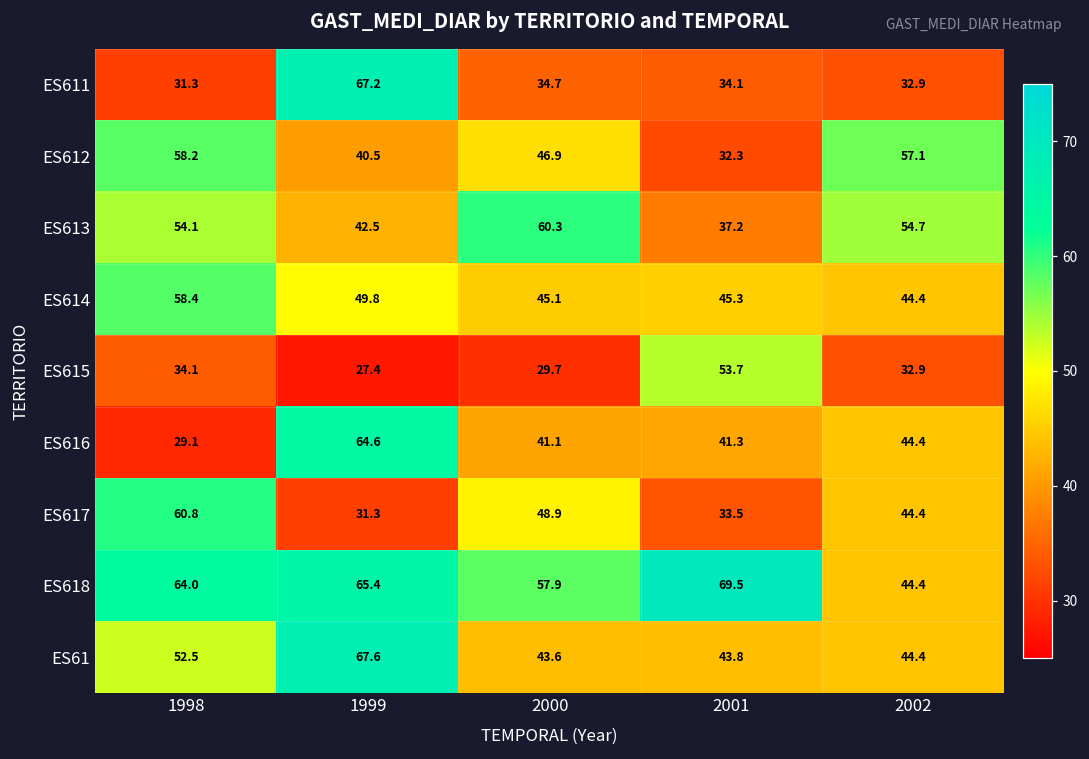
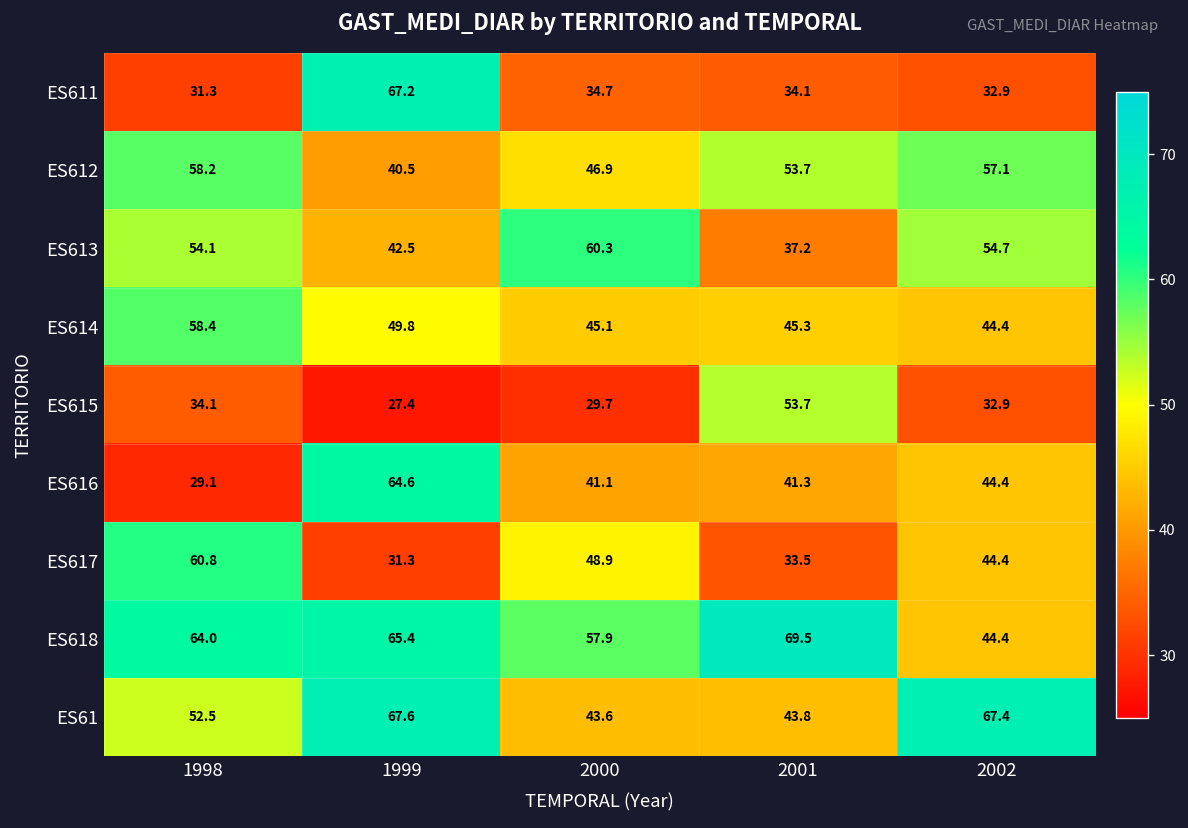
  {
    "ES611": {
      "1998": 31.3,
      "1999": 67.2,
      "2000": 34.7,
      "2001": 34.1,
      "2002": 32.9
    },
    "ES612": {
      "1998": 58.2,
      "1999": 40.5,
      "2000": 46.9,
-     "2001": 32.3,
+     "2001": 53.7,
      "2002": 57.1
    },
    "ES613": {
      "1998": 54.1,
      "1999": 42.5,
      "2000": 60.3,
      "2001": 37.2,
      "2002": 54.7
    },
    "ES614": {
      "1998": 58.4,
      "1999": 49.8,
      "2000": 45.1,
      "2001": 45.3,
      "2002": 44.4
    },
    "ES615": {
      "1998": 34.1,
      "1999": 27.4,
      "2000": 29.7,
      "2001": 53.7,
      "2002": 32.9
    },
    "ES616": {
      "1998": 29.1,
      "1999": 64.6,
      "2000": 41.1,
      "2001": 41.3,
      "2002": 44.4
    },
    "ES617": {
      "1998": 60.8,
      "1999": 31.3,
      "2000": 48.9,
      "2001": 33.5,
      "2002": 44.4
    },
    "ES618": {
      "1998": 64.0,
      "1999": 65.4,
      "2000": 57.9,
      "2001": 69.5,
      "2002": 44.4
    },
    "ES61": {
      "1998": 52.5,
      "1999": 67.6,
      "2000": 43.6,
      "2001": 43.8,
-     "2002": 44.4
+     "2002": 67.4
    }
  }
